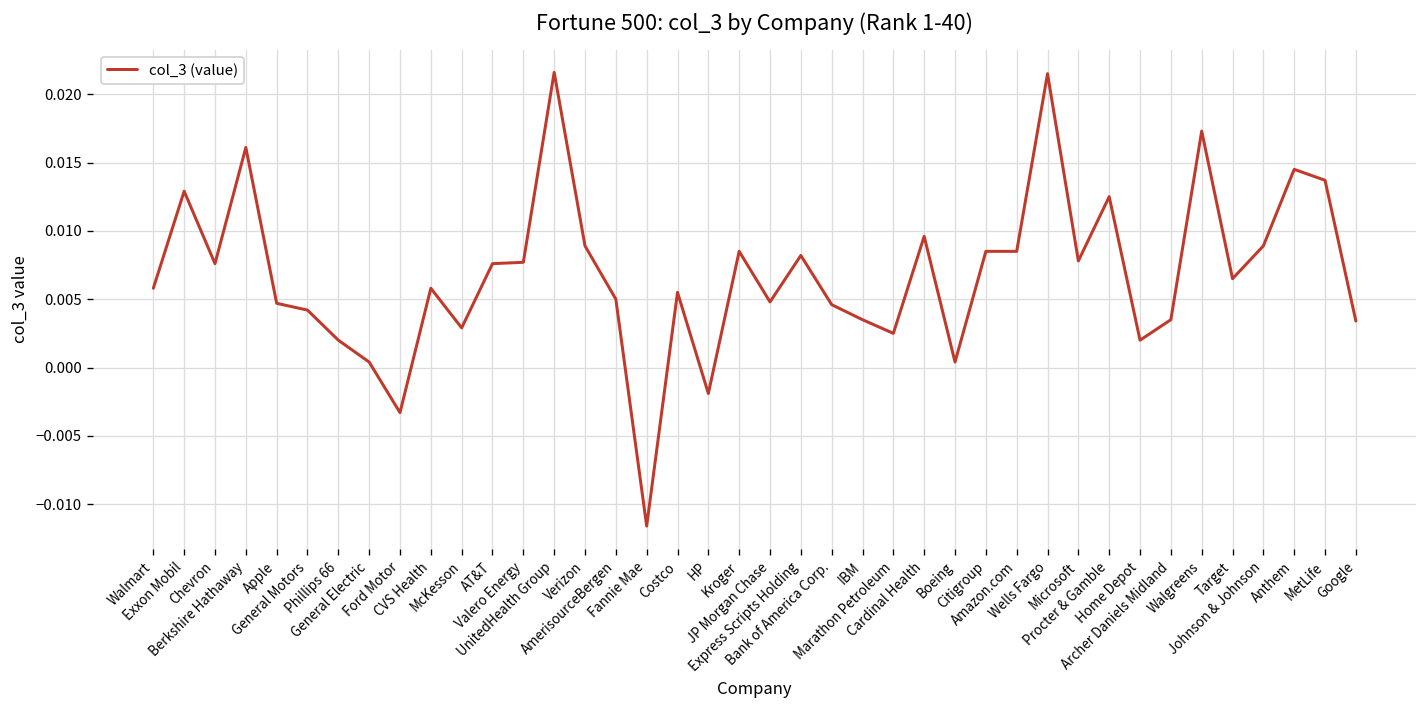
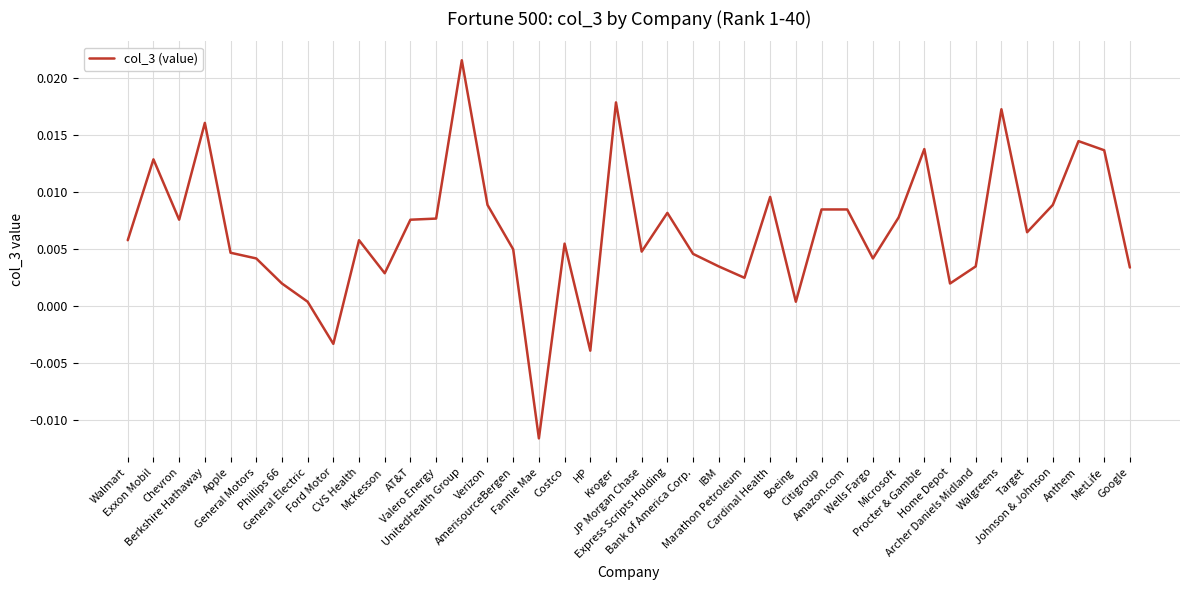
  {
    "Walmart": 0.0058,
    "Exxon Mobil": 0.0129,
    "Chevron": 0.0076,
    "Berkshire Hathaway": 0.0161,
    "Apple": 0.0047,
    "General Motors": 0.0042,
    "Phillips 66": 0.0020,
    "General Electric": 0.0004,
    "Ford Motor": -0.0033,
    "CVS Health": 0.0058,
    "McKesson": 0.0029,
    "AT&T": 0.0076,
    "Valero Energy": 0.0077,
    "UnitedHealth Group": 0.0216,
    "Verizon": 0.0089,
    "AmerisourceBergen": 0.0050,
    "Fannie Mae": -0.0116,
    "Costco": 0.0055,
-   "HP": -0.0019,
-   "Kroger": 0.0085,
+   "HP": -0.0039,
+   "Kroger": 0.0179,
    "JP Morgan Chase": 0.0048,
    "Express Scripts Holding": 0.0082,
    "Bank of America Corp.": 0.0046,
    "IBM": 0.0035,
    "Marathon Petroleum": 0.0025,
    "Cardinal Health": 0.0096,
    "Boeing": 0.0004,
    "Citigroup": 0.0085,
    "Amazon.com": 0.0085,
-   "Wells Fargo": 0.0215,
+   "Wells Fargo": 0.0042,
    "Microsoft": 0.0078,
-   "Procter & Gamble": 0.0125,
+   "Procter & Gamble": 0.0138,
    "Home Depot": 0.0020,
    "Archer Daniels Midland": 0.0035,
    "Walgreens": 0.0173,
    "Target": 0.0065,
    "Johnson & Johnson": 0.0089,
    "Anthem": 0.0145,
    "MetLife": 0.0137,
    "Google": 0.0034
  }
